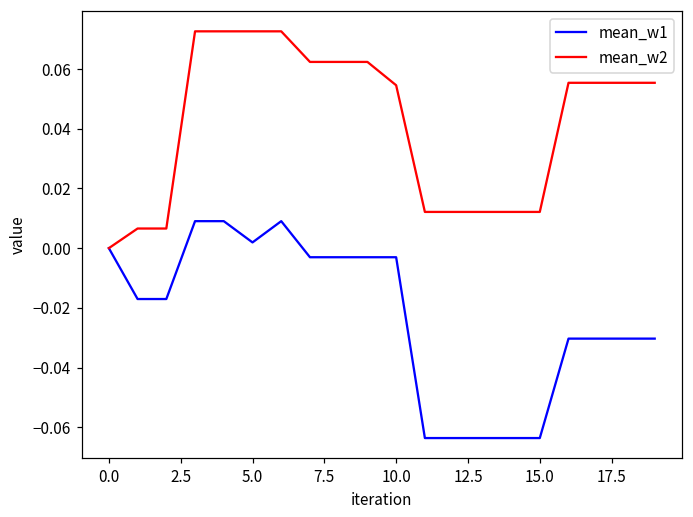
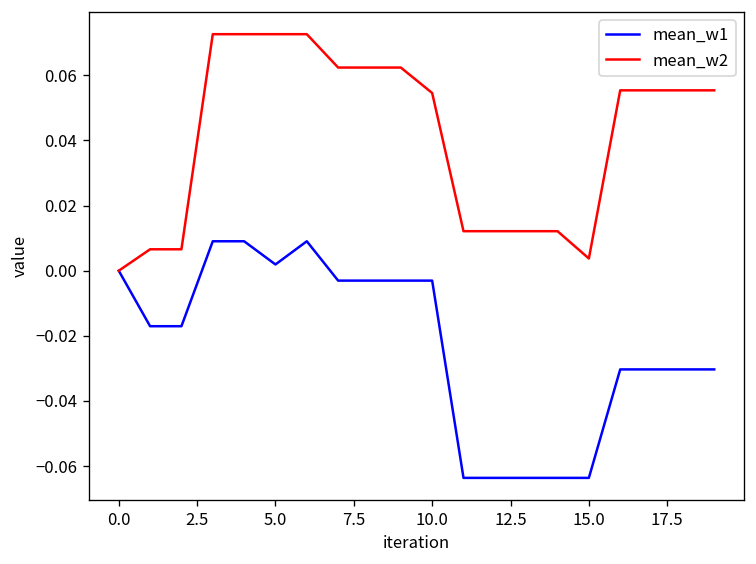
  {
    "mean_w1": {
      "5.0": 0.002,
      "10.0": -0.003,
      "15.0": -0.064
    },
    "mean_w2": {
      "5.0": 0.073,
      "10.0": 0.055,
-     "15.0": 0.012
+     "15.0": 0.004
    }
  }
